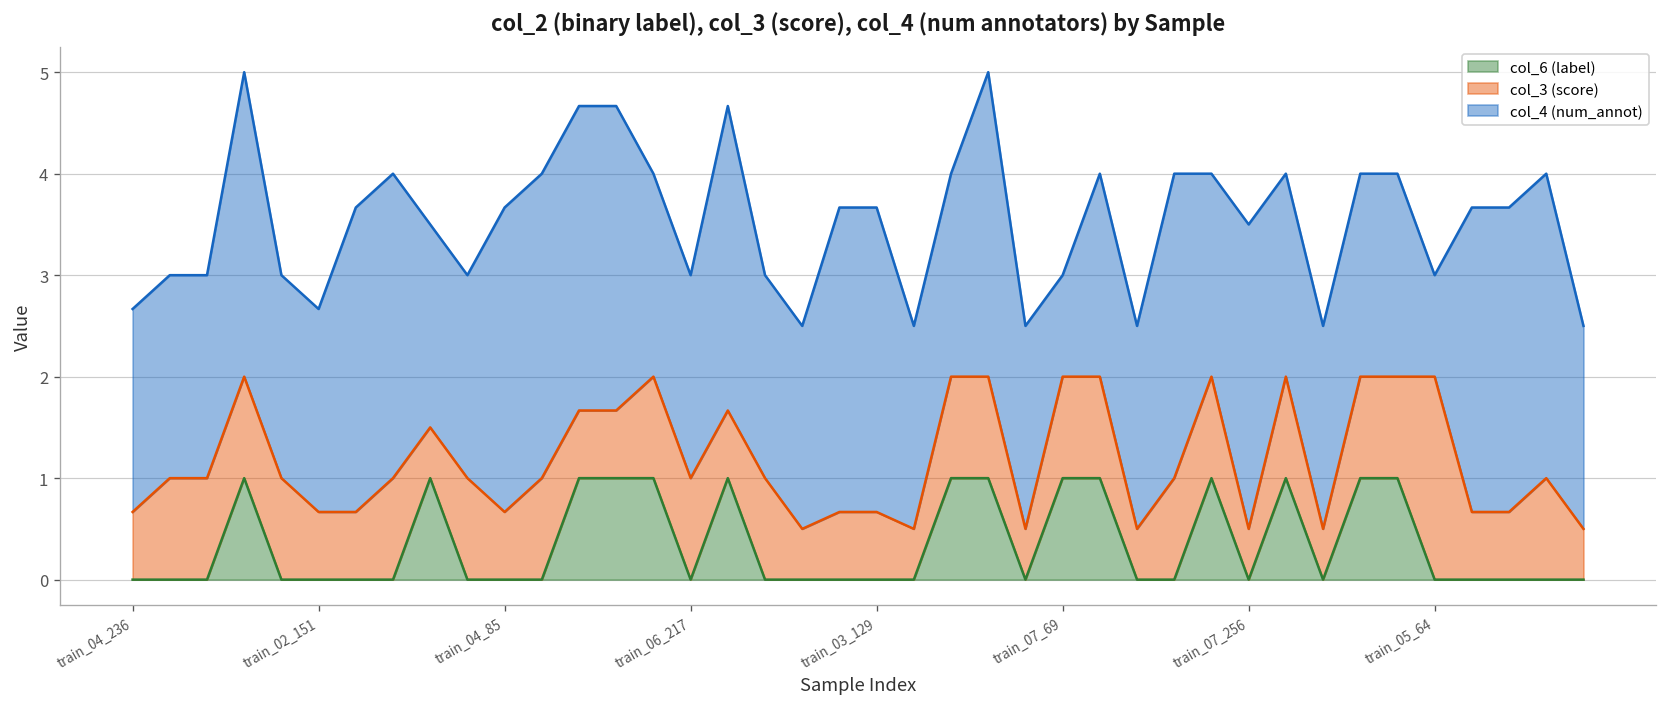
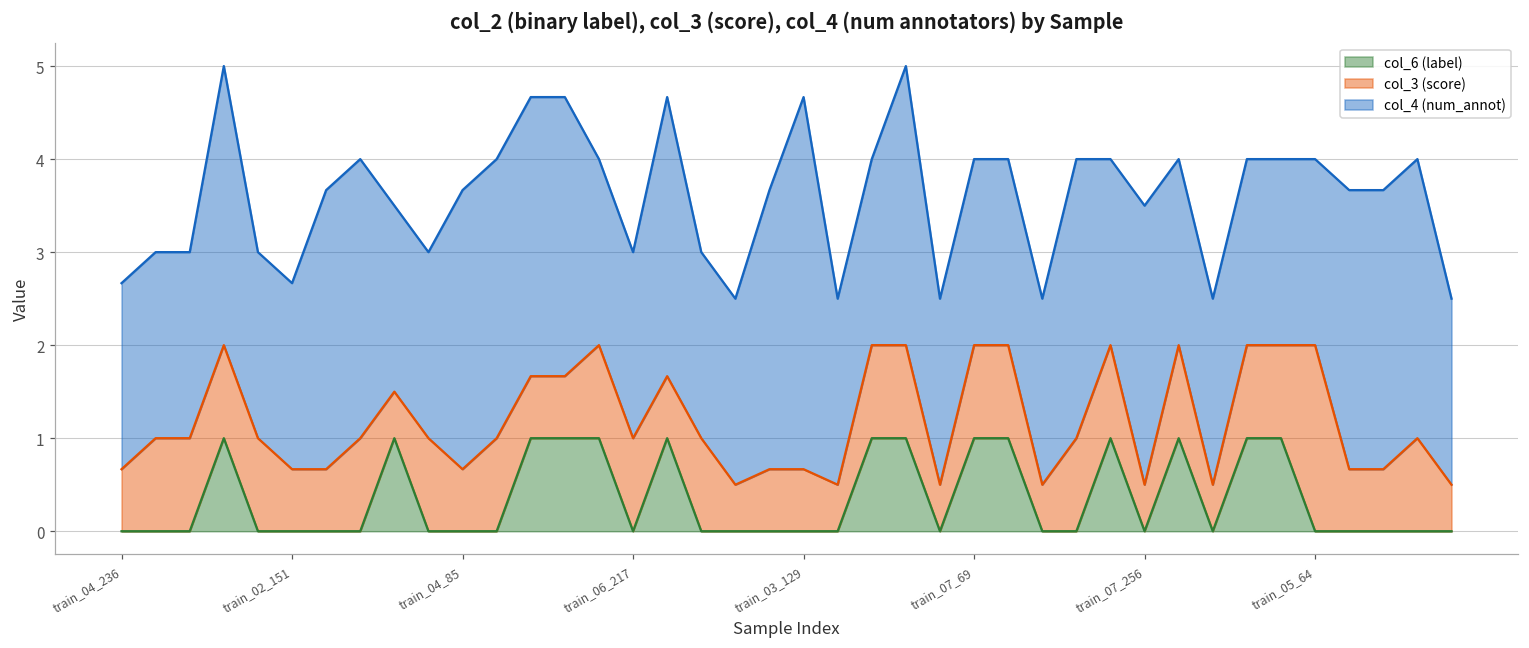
  {
    "col_6 (label)": {
      "train_04_236": 0,
      "train_02_151": 0,
      "train_04_85": 0,
      "train_06_217": 0,
      "train_03_129": 0,
      "train_07_69": 1,
      "train_07_256": 0,
      "train_05_64": 0
    },
    "col_3 (score)": {
      "train_04_236": 0.7,
      "train_02_151": 0.7,
      "train_04_85": 0.7,
      "train_06_217": 1,
      "train_03_129": 0.7,
      "train_07_69": 1,
      "train_07_256": 0.5,
      "train_05_64": 2
    },
    "col_4 (num_annot)": {
      "train_04_236": 2,
      "train_02_151": 2,
      "train_04_85": 3,
      "train_06_217": 2,
-     "train_03_129": 3,
-     "train_07_69": 1,
+     "train_03_129": 4,
+     "train_07_69": 2,
      "train_07_256": 3,
-     "train_05_64": 1
+     "train_05_64": 2
    }
  }
